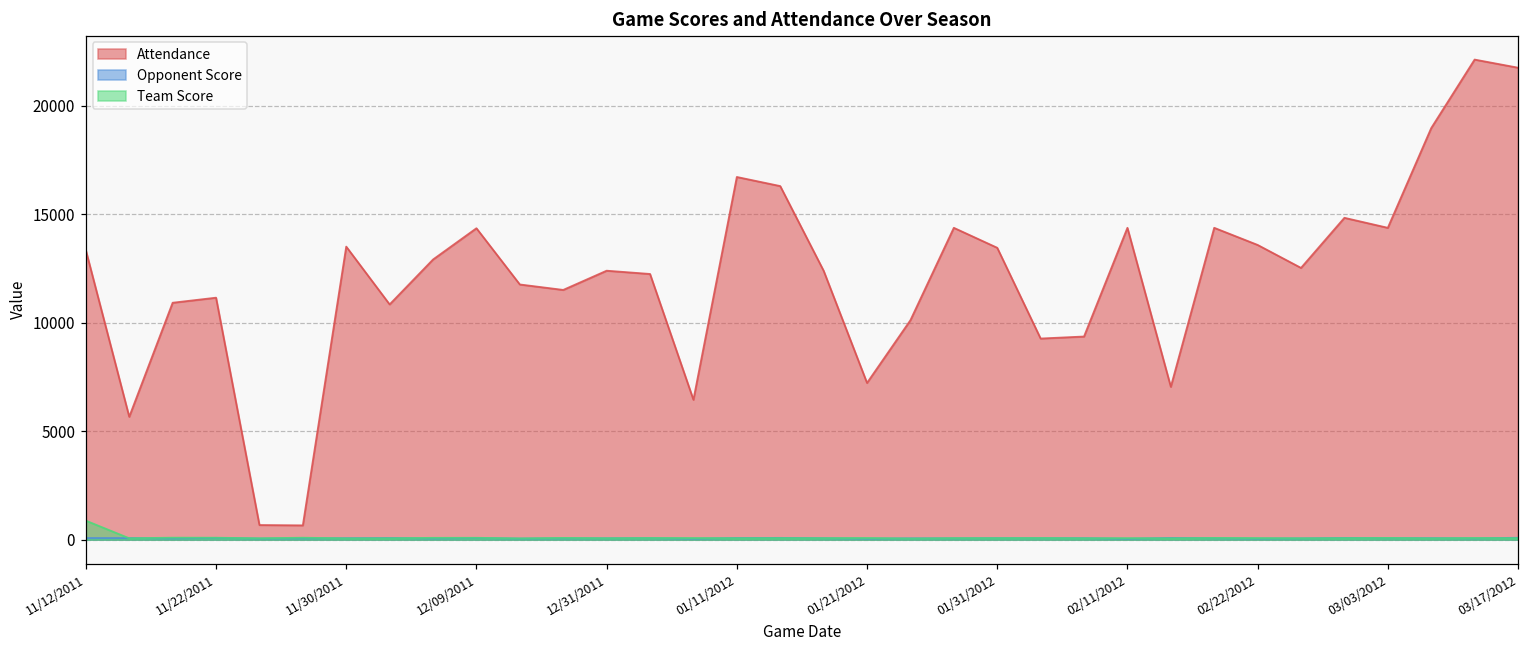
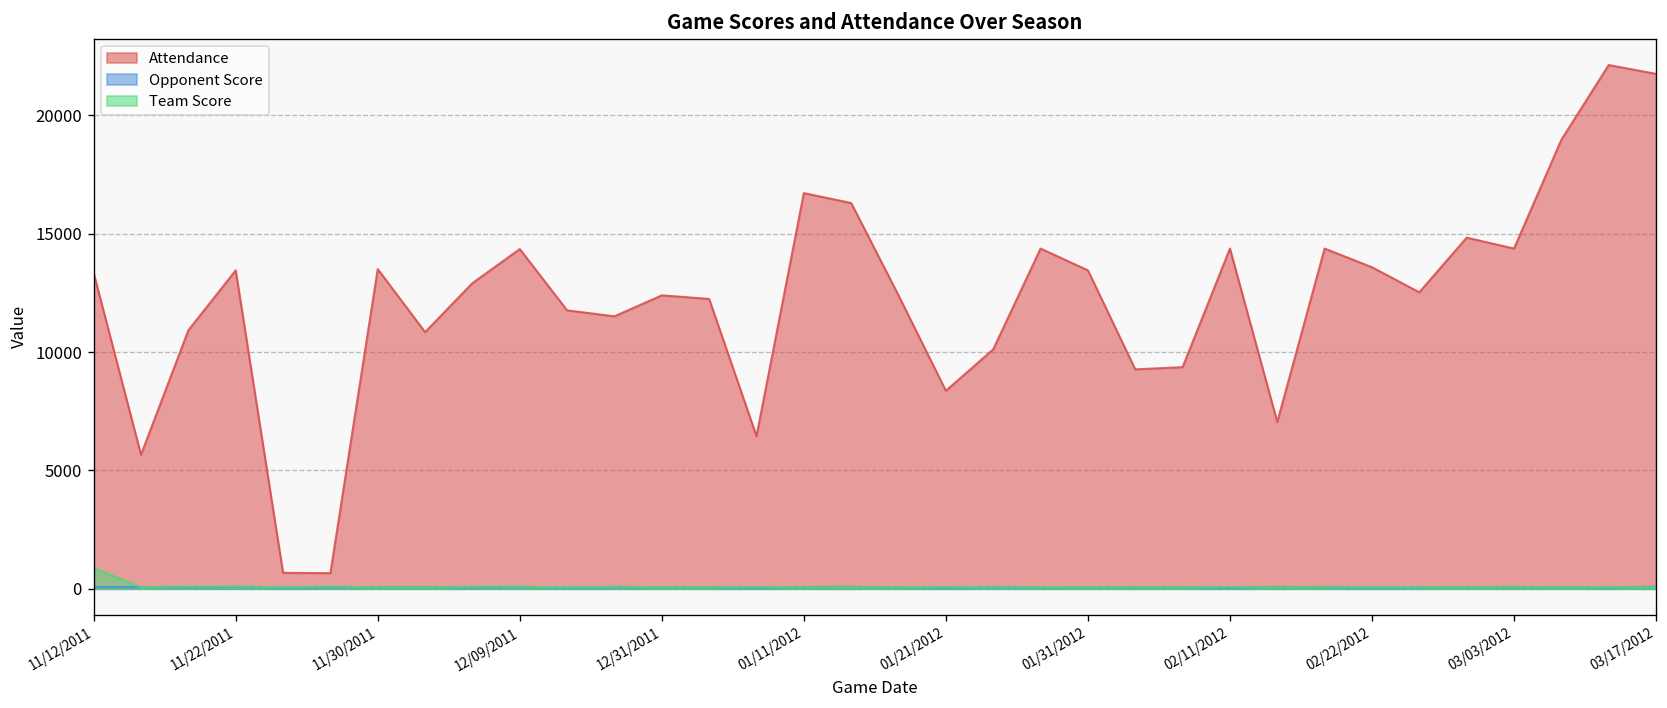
  {
    "Attendance": {
      "11/12/2011": 13300,
-     "11/22/2011": 11200,
+     "11/22/2011": 13500,
      "11/30/2011": 13500,
      "12/09/2011": 14400,
      "12/31/2011": 12400,
      "01/11/2012": 16700,
-     "01/21/2012": 7200,
+     "01/21/2012": 8400,
      "01/31/2012": 13500,
      "02/11/2012": 14400,
      "02/22/2012": 13600,
      "03/03/2012": 14400,
      "03/17/2012": 21800
    },
    "Opponent Score": {
      "11/12/2011": 100
    },
    "Team Score": {
      "11/12/2011": 900
    }
  }
